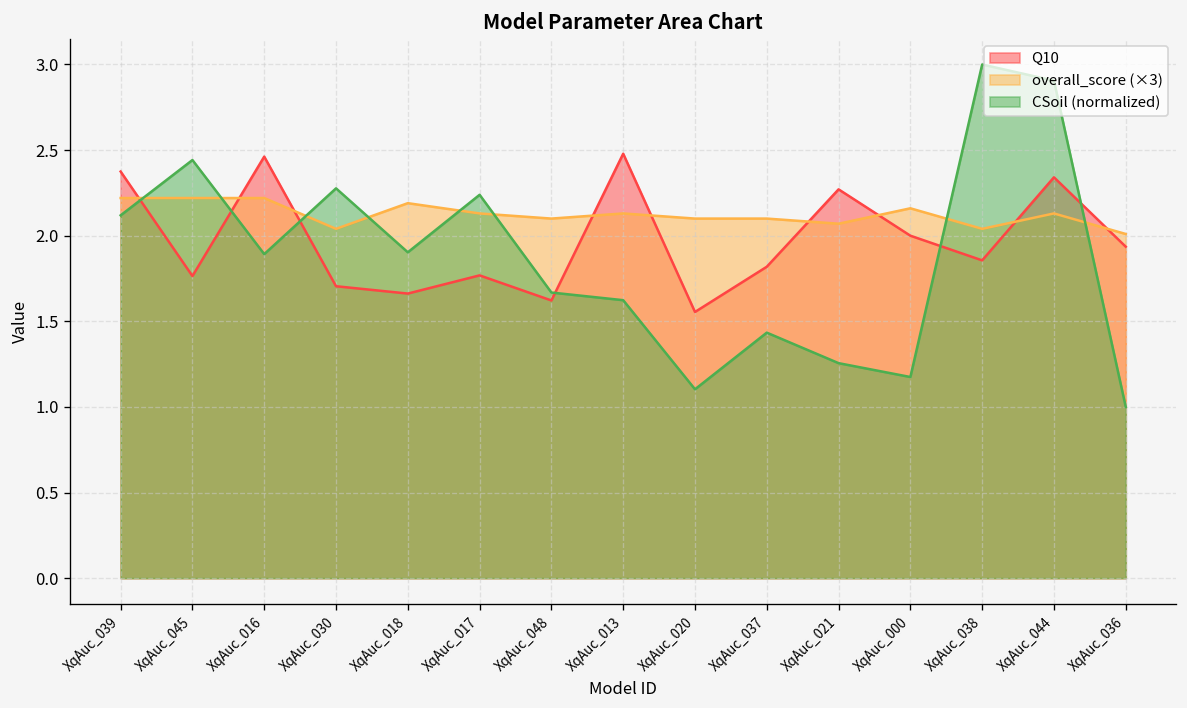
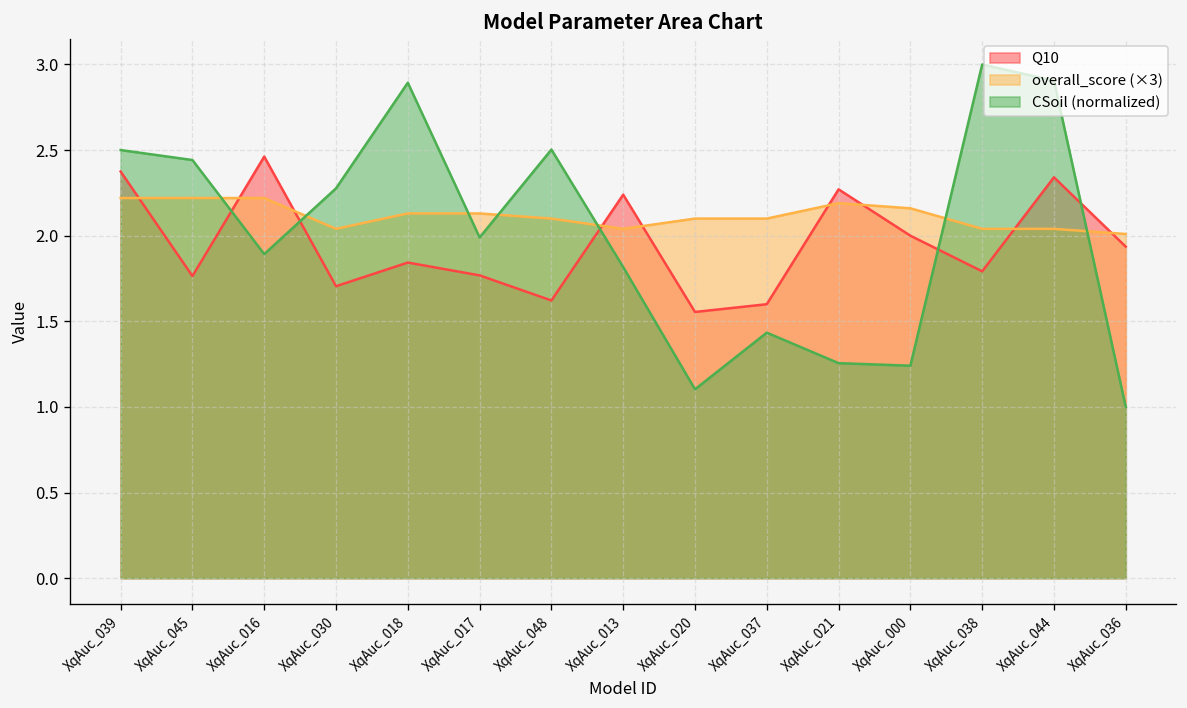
  {
    "Q10": {
      "XqAuc_039": 2.37,
      "XqAuc_045": 1.76,
      "XqAuc_016": 2.46,
      "XqAuc_030": 1.70,
-     "XqAuc_018": 1.66,
+     "XqAuc_018": 1.84,
      "XqAuc_017": 1.77,
      "XqAuc_048": 1.62,
-     "XqAuc_013": 2.48,
+     "XqAuc_013": 2.24,
      "XqAuc_020": 1.55,
-     "XqAuc_037": 1.82,
+     "XqAuc_037": 1.60,
      "XqAuc_021": 2.27,
      "XqAuc_000": 2.00,
-     "XqAuc_038": 1.86,
+     "XqAuc_038": 1.79,
      "XqAuc_044": 2.34,
      "XqAuc_036": 1.94
    },
    "overall_score (×3)": {
      "XqAuc_039": 2.22,
      "XqAuc_045": 2.22,
      "XqAuc_016": 2.22,
      "XqAuc_030": 2.04,
-     "XqAuc_018": 2.19,
+     "XqAuc_018": 2.13,
      "XqAuc_017": 2.13,
      "XqAuc_048": 2.10,
-     "XqAuc_013": 2.13,
+     "XqAuc_013": 2.04,
      "XqAuc_020": 2.10,
      "XqAuc_037": 2.10,
-     "XqAuc_021": 2.07,
+     "XqAuc_021": 2.19,
      "XqAuc_000": 2.16,
      "XqAuc_038": 2.04,
-     "XqAuc_044": 2.13,
+     "XqAuc_044": 2.04,
      "XqAuc_036": 2.01
    },
    "CSoil (normalized)": {
-     "XqAuc_039": 2.12,
+     "XqAuc_039": 2.50,
      "XqAuc_045": 2.44,
      "XqAuc_016": 1.89,
      "XqAuc_030": 2.28,
-     "XqAuc_018": 1.90,
-     "XqAuc_017": 2.24,
-     "XqAuc_048": 1.67,
-     "XqAuc_013": 1.62,
+     "XqAuc_018": 2.89,
+     "XqAuc_017": 1.99,
+     "XqAuc_048": 2.50,
+     "XqAuc_013": 1.82,
      "XqAuc_020": 1.10,
      "XqAuc_037": 1.43,
      "XqAuc_021": 1.26,
-     "XqAuc_000": 1.17,
+     "XqAuc_000": 1.24,
      "XqAuc_038": 3.00,
      "XqAuc_036": 1.00
    }
  }
